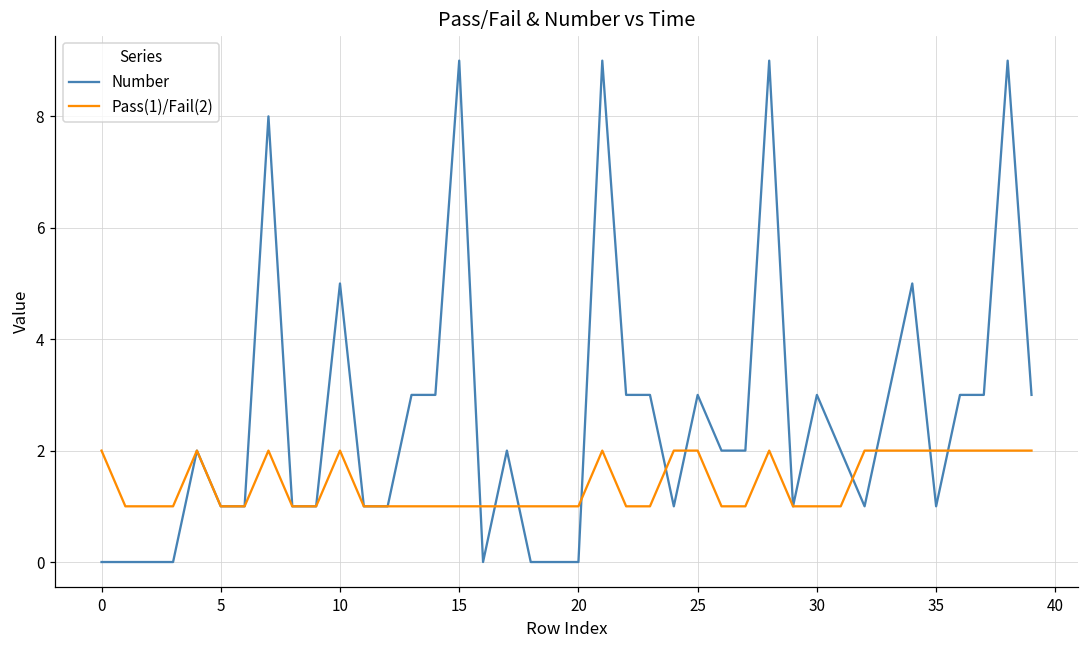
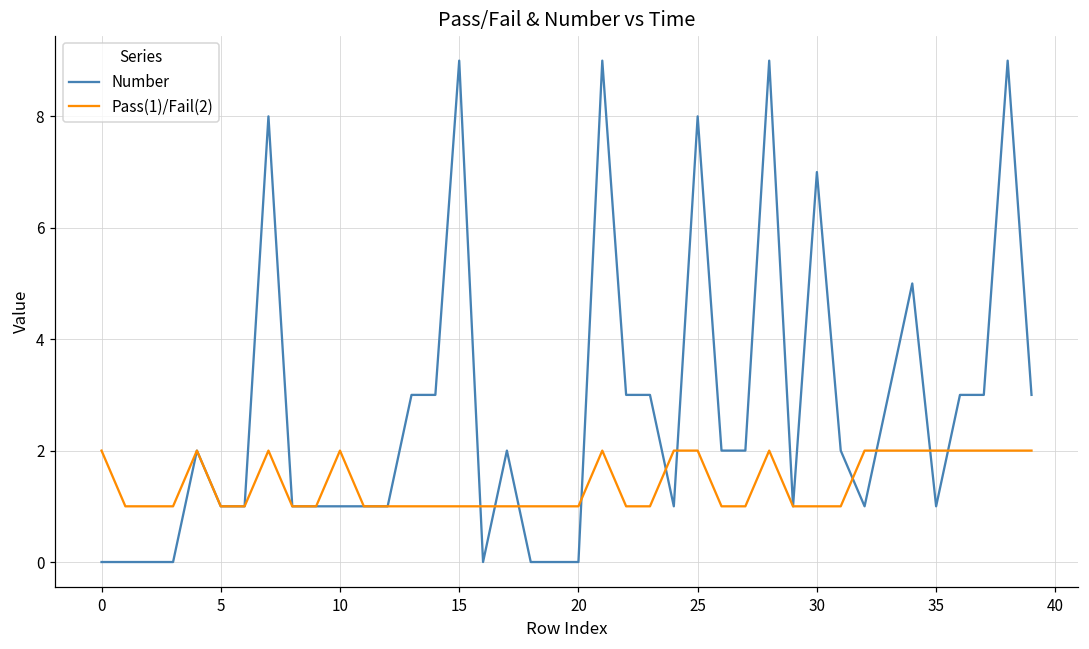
  {
    "Number": {
      "0": 0,
-     "10": 5,
+     "10": 1,
      "15": 9,
      "20": 0,
-     "25": 3,
-     "30": 3,
+     "25": 8,
+     "30": 7,
      "35": 1
    },
    "Pass(1)/Fail(2)": {
      "0": 2,
      "10": 2,
      "15": 1,
      "20": 1,
      "25": 2,
      "30": 1,
      "35": 2
    }
  }
